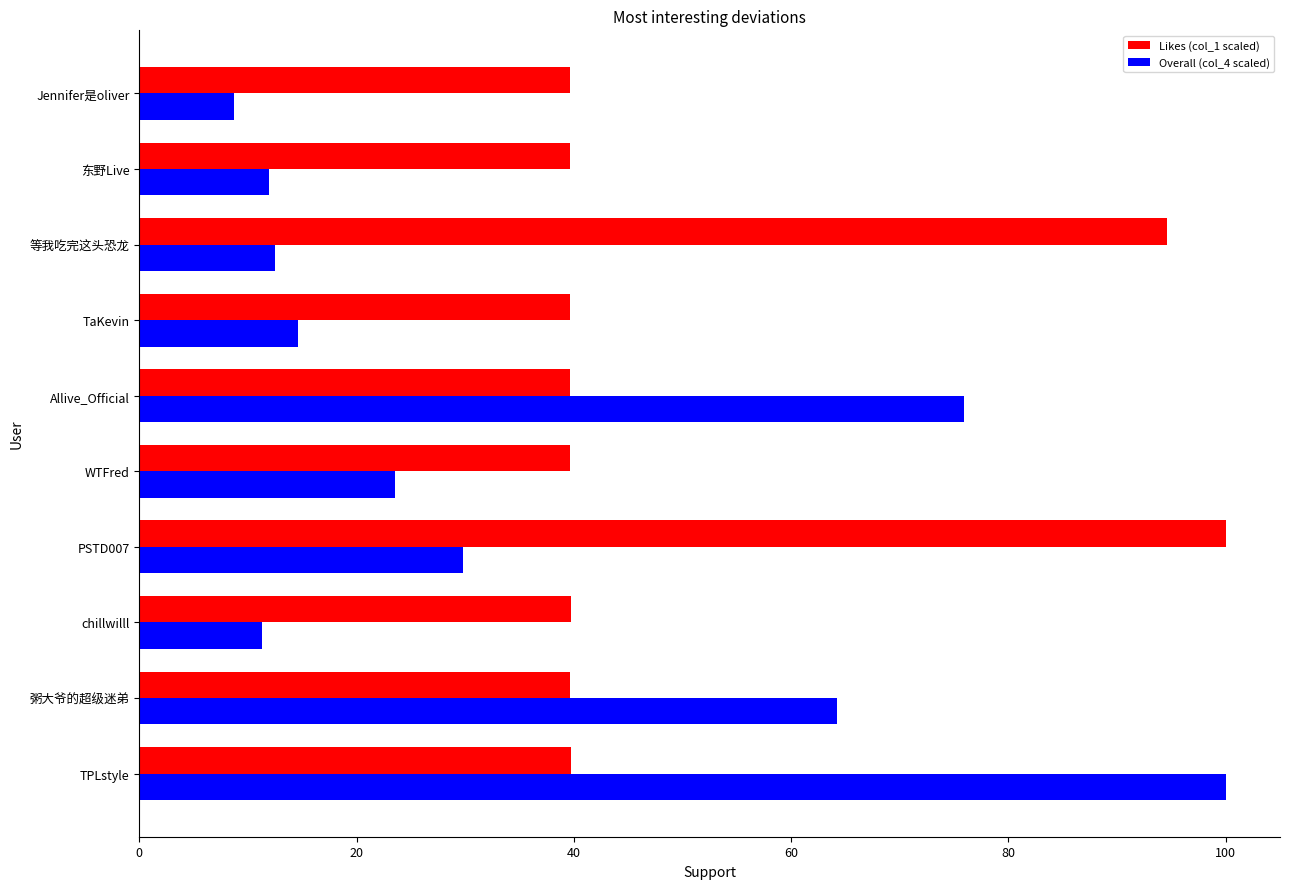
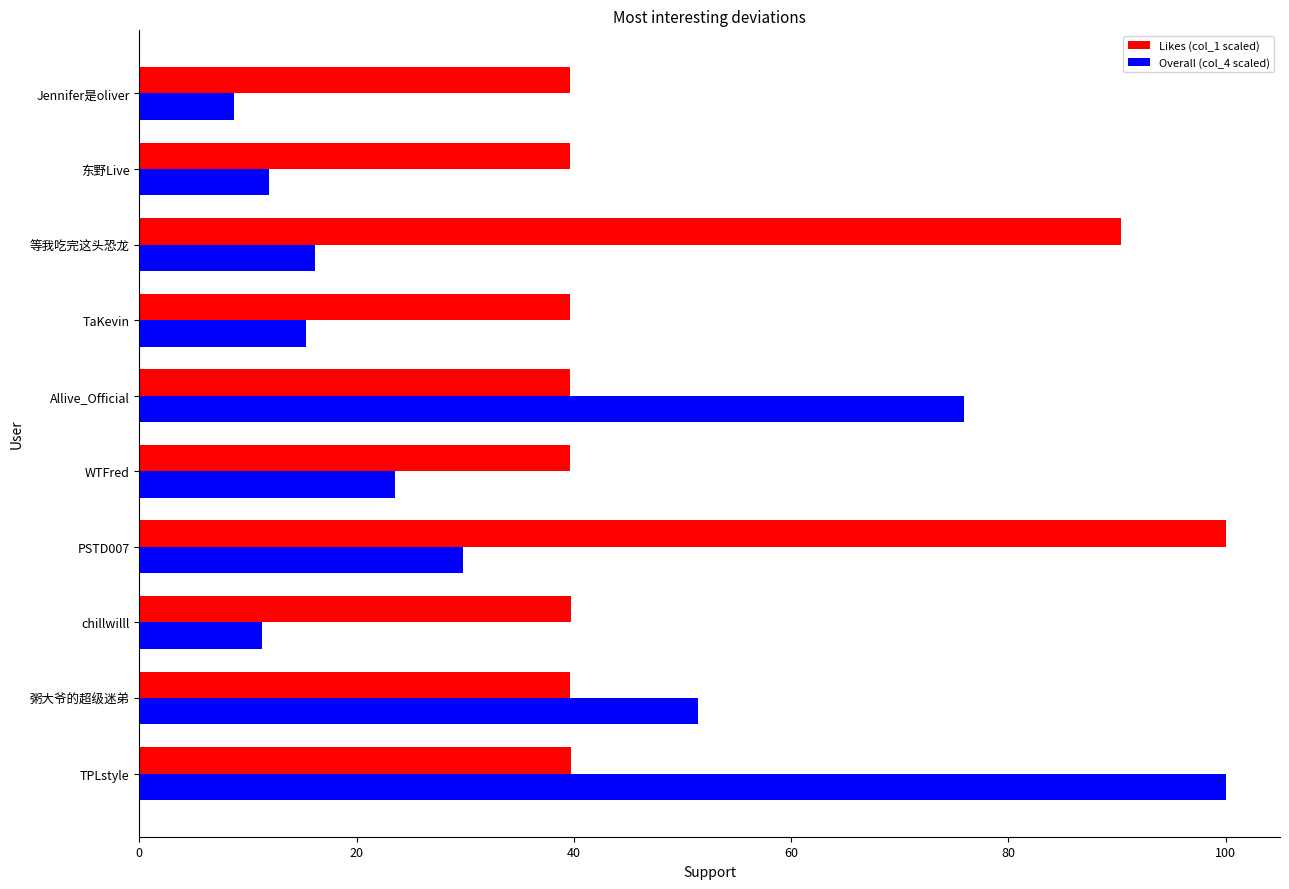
  {
    "Likes (col_1 scaled)": {
      "Jennifer是oliver": 39.7,
      "东野Live": 39.7,
-     "等我吃完这头恐龙": 94.6,
+     "等我吃完这头恐龙": 90.4,
      "TaKevin": 39.7,
      "Allive_Official": 39.7,
      "WTFred": 39.7,
      "PSTD007": 100.0,
      "chillwilll": 39.7,
      "粥大爷的超级迷弟": 39.7,
      "TPLstyle": 39.7
    },
    "Overall (col_4 scaled)": {
      "Jennifer是oliver": 8.7,
      "东野Live": 11.9,
-     "等我吃完这头恐龙": 12.5,
-     "TaKevin": 14.6,
+     "等我吃完这头恐龙": 16.2,
+     "TaKevin": 15.3,
      "Allive_Official": 75.9,
      "WTFred": 23.5,
      "PSTD007": 29.8,
      "chillwilll": 11.3,
-     "粥大爷的超级迷弟": 64.2,
+     "粥大爷的超级迷弟": 51.4,
      "TPLstyle": 100.0
    }
  }
